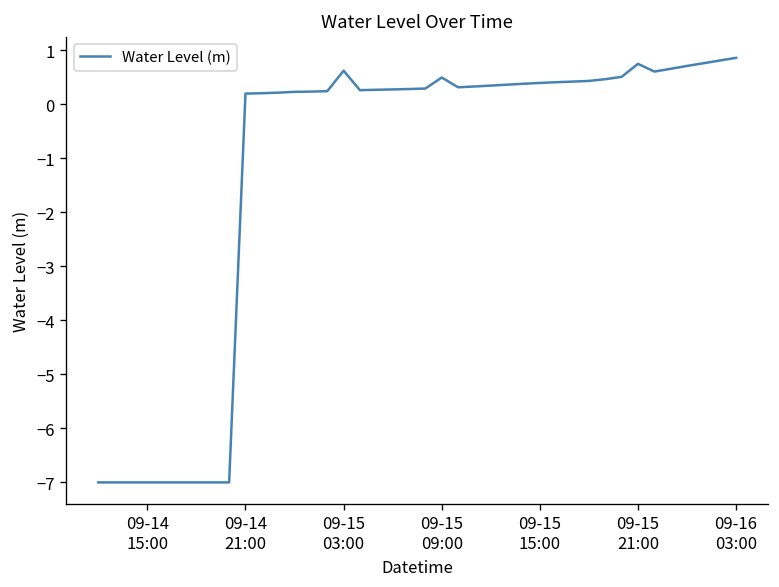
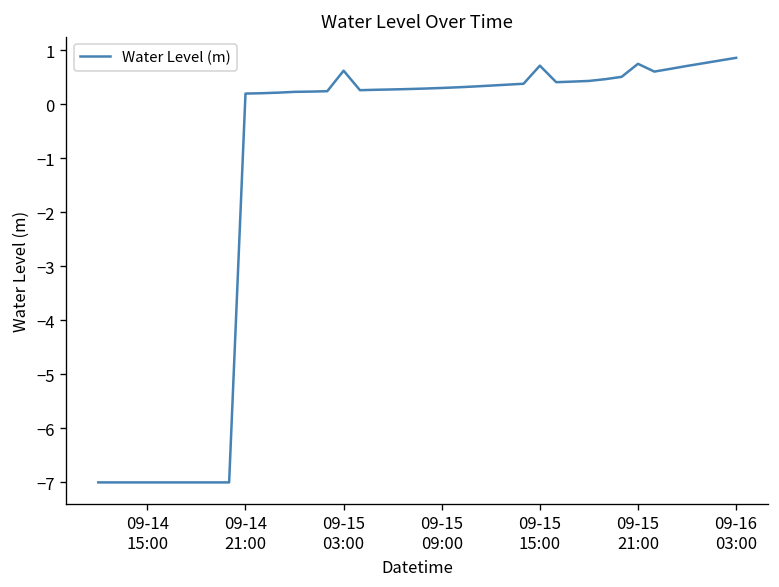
  {
    "09-14 15:00": -7.0,
    "09-14 21:00": 0.2,
    "09-15 03:00": 0.6,
-   "09-15 09:00": 0.5,
-   "09-15 15:00": 0.4,
+   "09-15 09:00": 0.3,
+   "09-15 15:00": 0.7,
    "09-15 21:00": 0.7,
    "09-16 03:00": 0.9
  }
